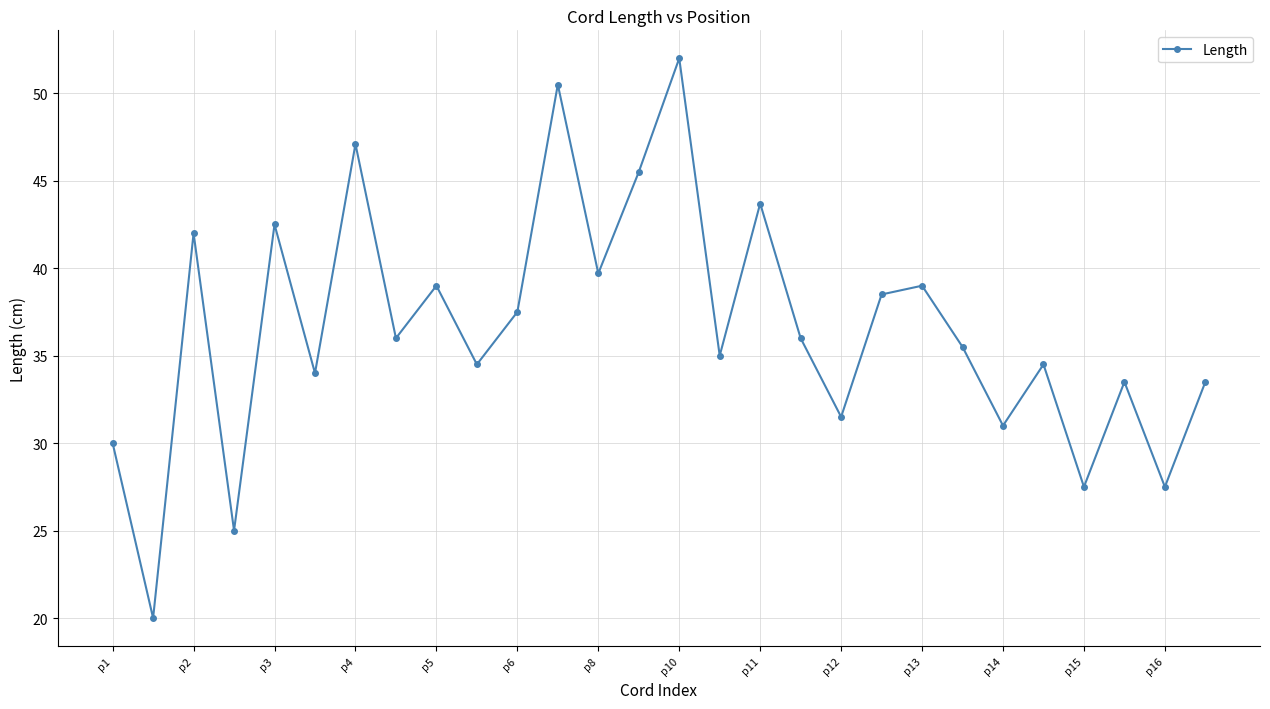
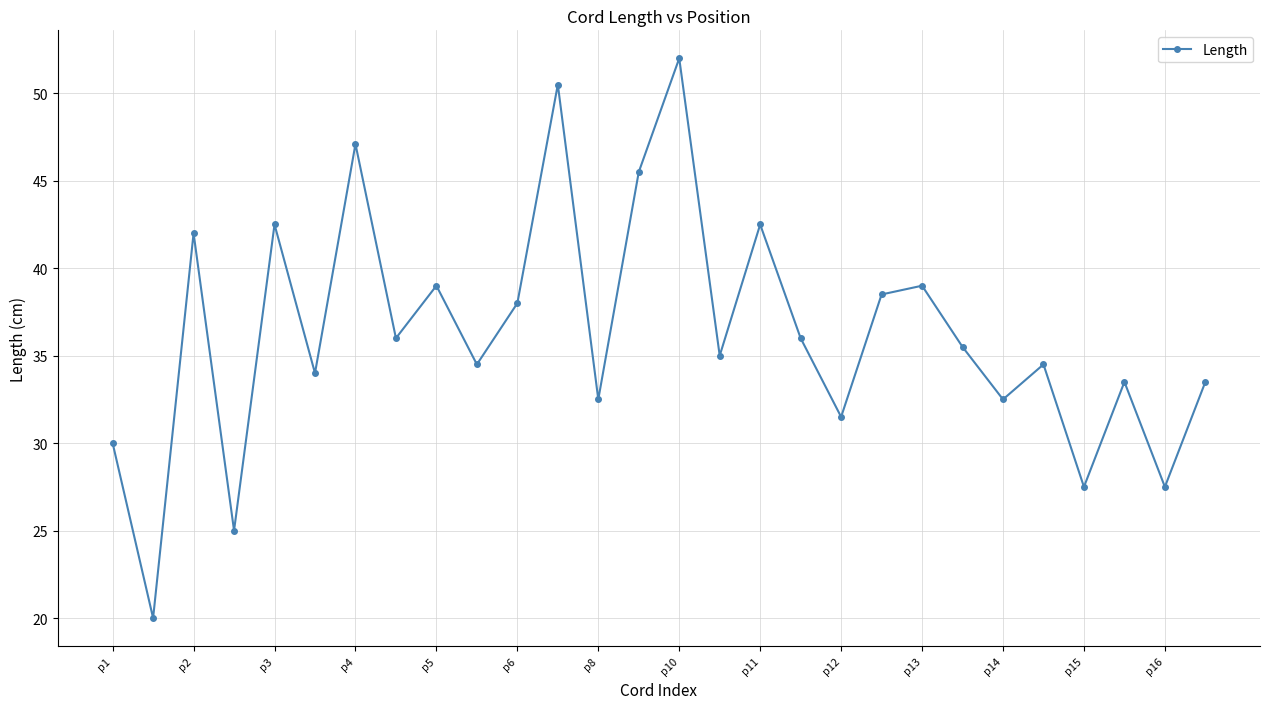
  {
    "p1": 30.0,
    "p2": 42.0,
    "p3": 42.5,
    "p4": 47.1,
    "p5": 39.0,
-   "p6": 37.5,
-   "p8": 39.7,
+   "p6": 38.0,
+   "p8": 32.5,
    "p10": 52.0,
-   "p11": 43.7,
+   "p11": 42.5,
    "p12": 31.5,
    "p13": 39.0,
-   "p14": 31.0,
+   "p14": 32.5,
    "p15": 27.5,
    "p16": 27.5
  }
